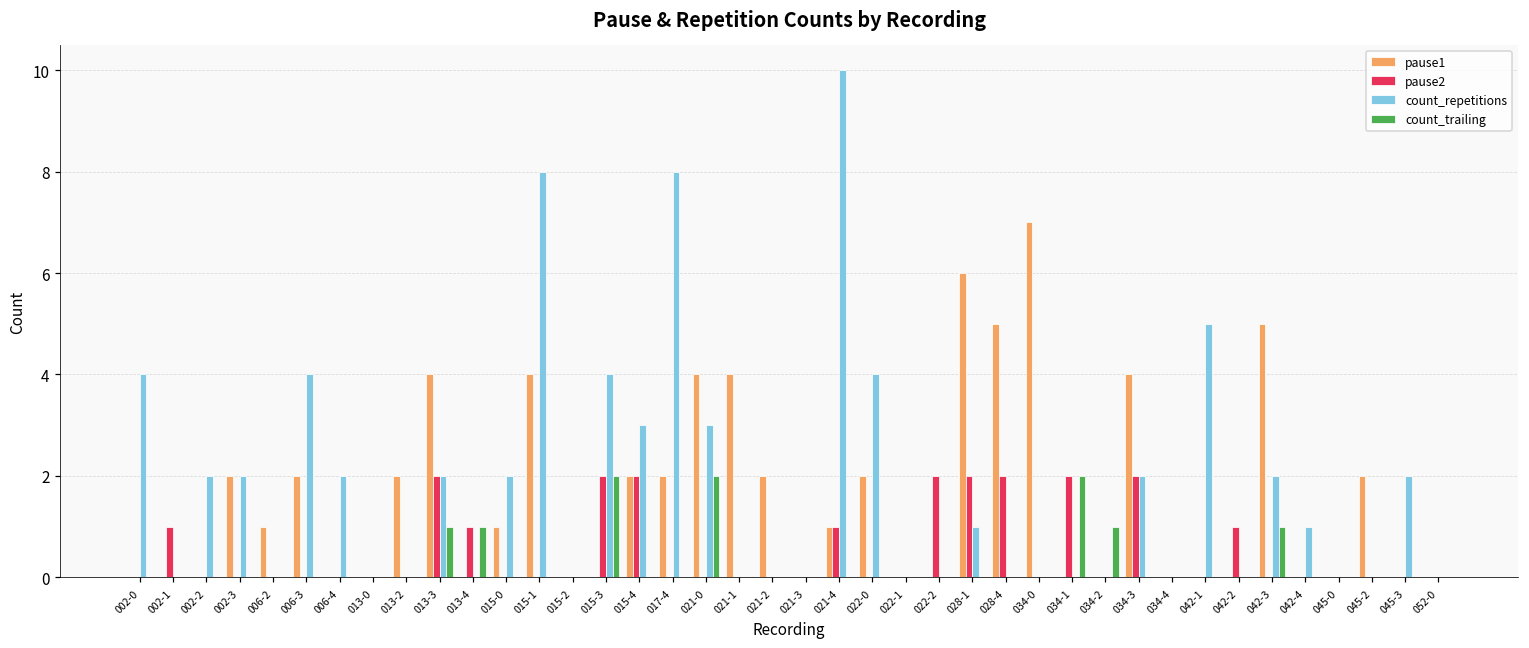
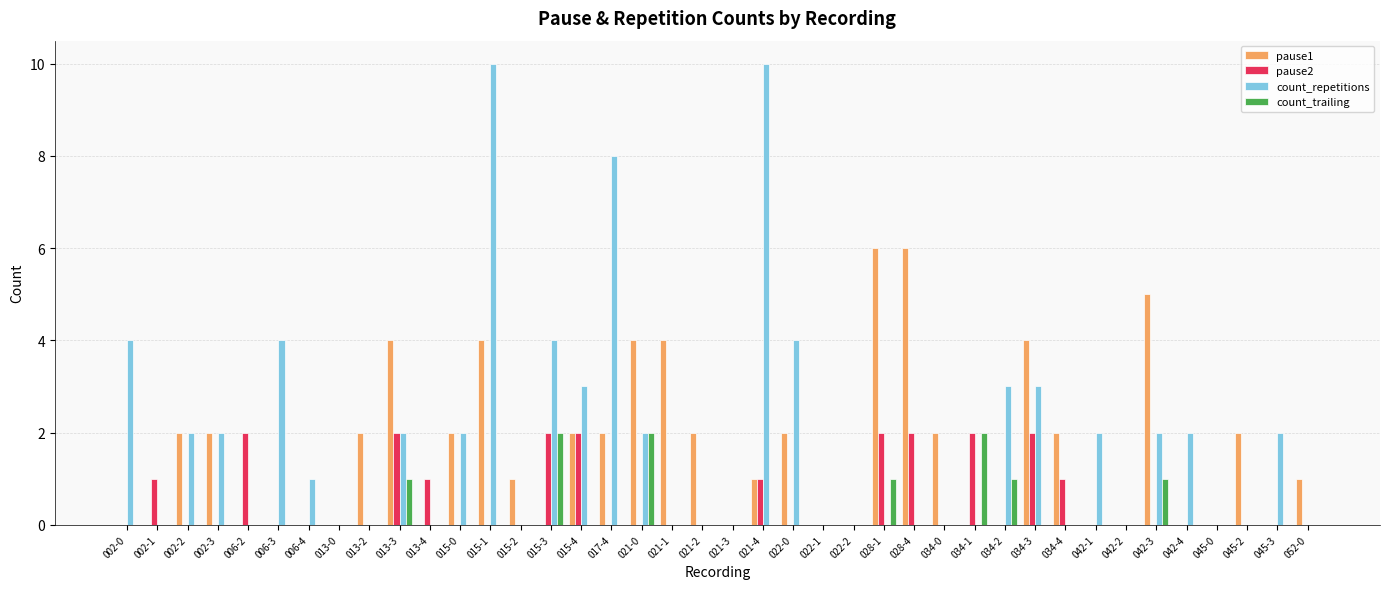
  {
    "pause1": {
      "002-0": 0,
      "002-1": 0,
-     "002-2": 0,
+     "002-2": 2,
      "002-3": 2,
-     "006-2": 1,
-     "006-3": 2,
+     "006-2": 0,
+     "006-3": 0,
      "006-4": 0,
      "013-0": 0,
      "013-2": 2,
      "013-3": 4,
      "013-4": 0,
-     "015-0": 1,
+     "015-0": 2,
      "015-1": 4,
-     "015-2": 0,
+     "015-2": 1,
      "015-3": 0,
      "015-4": 2,
      "017-4": 2,
      "021-0": 4,
      "021-1": 4,
      "021-2": 2,
      "021-3": 0,
      "021-4": 1,
      "022-0": 2,
      "022-1": 0,
      "022-2": 0,
      "028-1": 6,
-     "028-4": 5,
-     "034-0": 7,
+     "028-4": 6,
+     "034-0": 2,
      "034-1": 0,
      "034-2": 0,
      "034-3": 4,
-     "034-4": 0,
+     "034-4": 2,
      "042-1": 0,
      "042-2": 0,
      "042-3": 5,
      "042-4": 0,
      "045-0": 0,
      "045-2": 2,
      "045-3": 0,
-     "052-0": 0
+     "052-0": 1
    },
    "pause2": {
      "002-0": 0,
      "002-1": 1,
      "002-2": 0,
      "002-3": 0,
-     "006-2": 0,
+     "006-2": 2,
      "006-3": 0,
      "006-4": 0,
      "013-0": 0,
      "013-2": 0,
      "013-3": 2,
      "013-4": 1,
      "015-0": 0,
      "015-1": 0,
      "015-2": 0,
      "015-3": 2,
      "015-4": 2,
      "017-4": 0,
      "021-0": 0,
      "021-1": 0,
      "021-2": 0,
      "021-3": 0,
      "021-4": 1,
      "022-0": 0,
      "022-1": 0,
-     "022-2": 2,
+     "022-2": 0,
      "028-1": 2,
      "028-4": 2,
      "034-0": 0,
      "034-1": 2,
      "034-2": 0,
      "034-3": 2,
-     "034-4": 0,
+     "034-4": 1,
      "042-1": 0,
-     "042-2": 1,
+     "042-2": 0,
      "042-3": 0,
      "042-4": 0,
      "045-0": 0,
      "045-2": 0,
      "045-3": 0,
      "052-0": 0
    },
    "count_repetitions": {
      "002-0": 4,
      "002-1": 0,
      "002-2": 2,
      "002-3": 2,
      "006-2": 0,
      "006-3": 4,
-     "006-4": 2,
+     "006-4": 1,
      "013-0": 0,
      "013-2": 0,
      "013-3": 2,
      "013-4": 0,
      "015-0": 2,
-     "015-1": 8,
+     "015-1": 10,
      "015-2": 0,
      "015-3": 4,
      "015-4": 3,
      "017-4": 8,
-     "021-0": 3,
+     "021-0": 2,
      "021-1": 0,
      "021-2": 0,
      "021-3": 0,
      "021-4": 10,
      "022-0": 4,
      "022-1": 0,
      "022-2": 0,
-     "028-1": 1,
+     "028-1": 0,
      "028-4": 0,
      "034-0": 0,
      "034-1": 0,
-     "034-2": 0,
-     "034-3": 2,
+     "034-2": 3,
+     "034-3": 3,
      "034-4": 0,
-     "042-1": 5,
+     "042-1": 2,
      "042-2": 0,
      "042-3": 2,
-     "042-4": 1,
+     "042-4": 2,
      "045-0": 0,
      "045-2": 0,
      "045-3": 2,
      "052-0": 0
    },
    "count_trailing": {
      "002-0": 0,
      "002-1": 0,
      "002-2": 0,
      "002-3": 0,
      "006-2": 0,
      "006-3": 0,
      "006-4": 0,
      "013-0": 0,
      "013-2": 0,
      "013-3": 1,
-     "013-4": 1,
+     "013-4": 0,
      "015-0": 0,
      "015-1": 0,
      "015-2": 0,
      "015-3": 2,
      "015-4": 0,
      "017-4": 0,
      "021-0": 2,
      "021-1": 0,
      "021-2": 0,
      "021-3": 0,
      "021-4": 0,
      "022-0": 0,
      "022-1": 0,
      "022-2": 0,
-     "028-1": 0,
+     "028-1": 1,
      "028-4": 0,
      "034-0": 0,
      "034-1": 2,
      "034-2": 1,
      "034-3": 0,
      "034-4": 0,
      "042-1": 0,
      "042-2": 0,
      "042-3": 1,
      "042-4": 0,
      "045-0": 0,
      "045-2": 0,
      "045-3": 0,
      "052-0": 0
    }
  }
